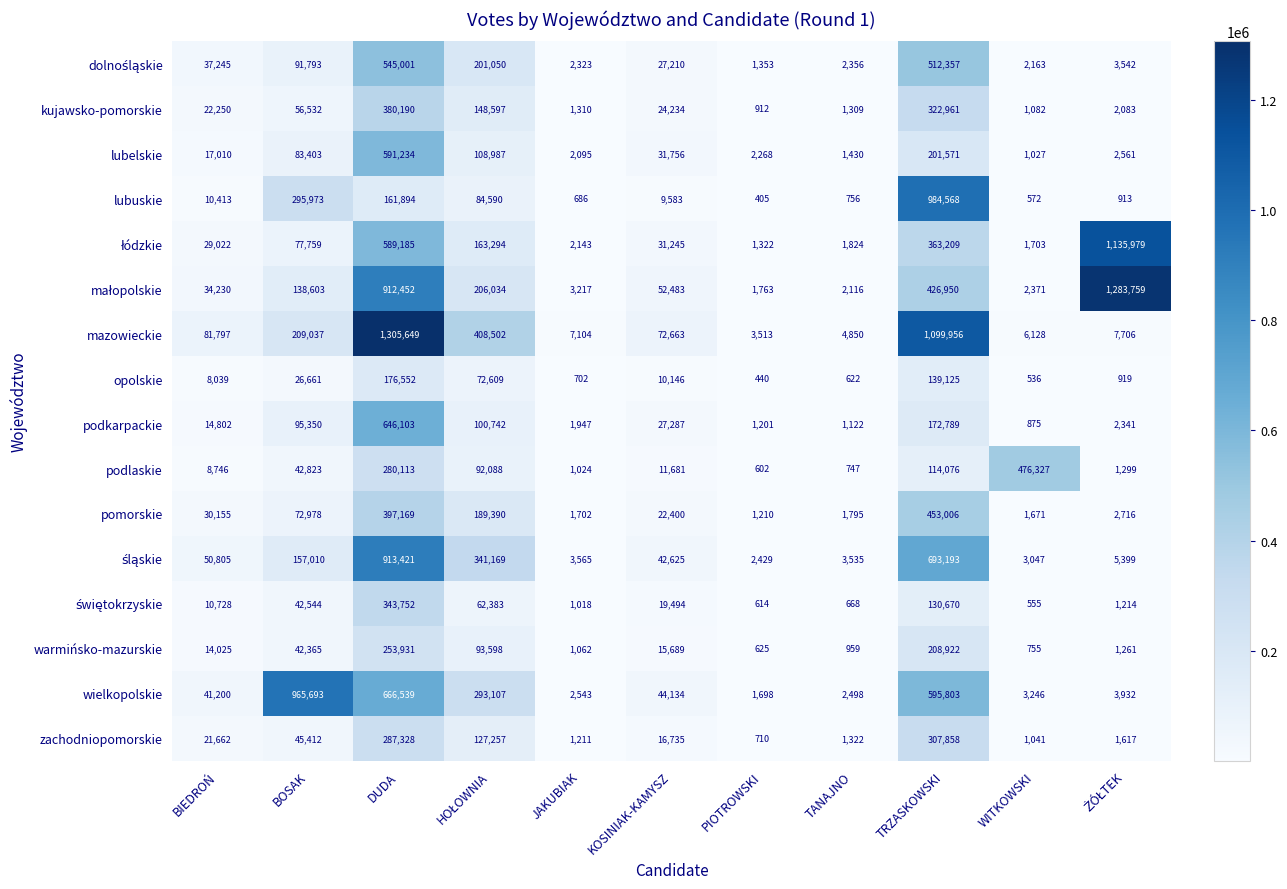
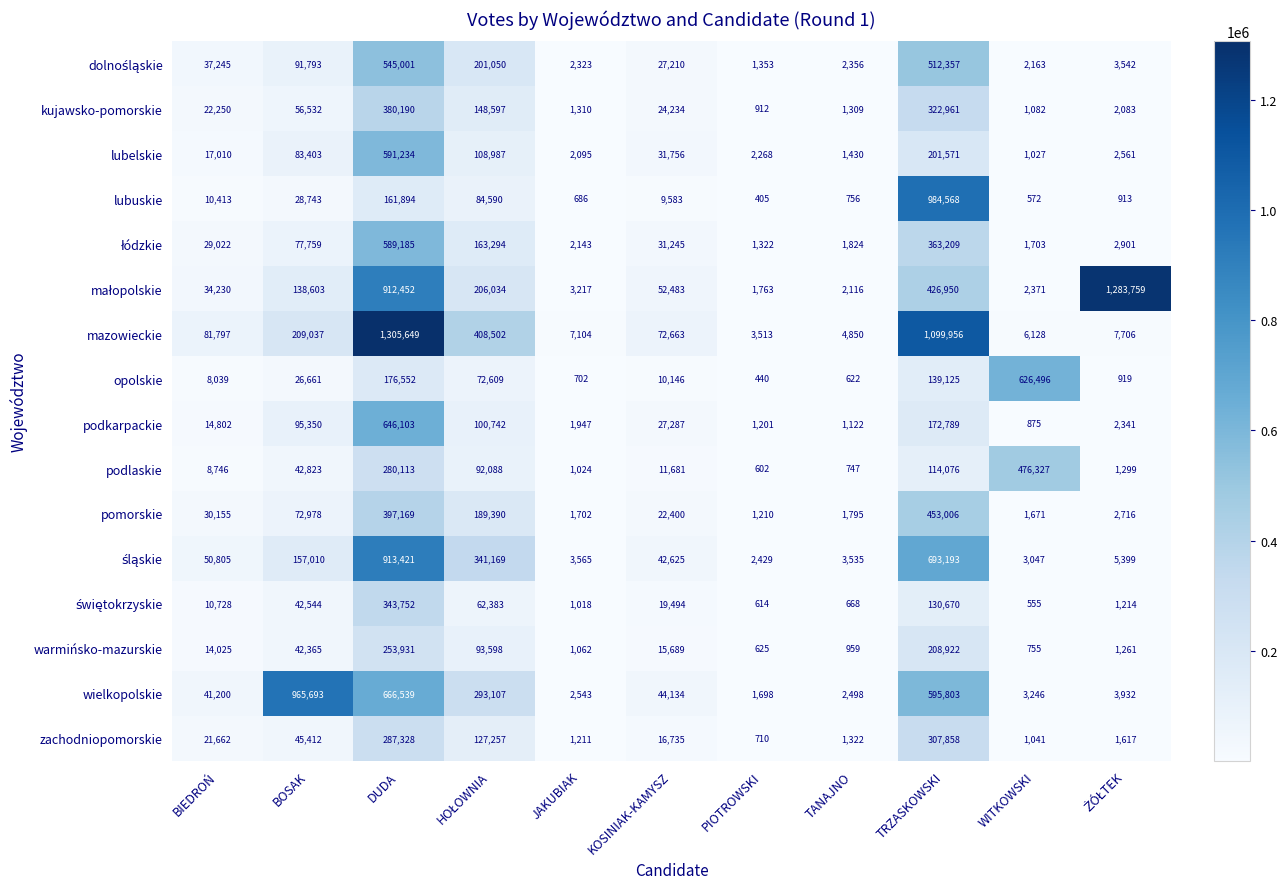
  {
    "dolnośląskie": {
      "BIEDROŃ": "37,245",
      "BOSAK": "91,793",
      "DUDA": "545,001",
      "HOŁOWNIA": "201,050",
      "JAKUBIAK": "2,323",
      "KOSINIAK-KAMYSZ": "27,210",
      "PIOTROWSKI": "1,353",
      "TANAJNO": "2,356",
      "TRZASKOWSKI": "512,357",
      "WITKOWSKI": "2,163",
      "ŻÓŁTEK": "3,542"
    },
    "kujawsko-pomorskie": {
      "BIEDROŃ": "22,250",
      "BOSAK": "56,532",
      "DUDA": "380,190",
      "HOŁOWNIA": "148,597",
      "JAKUBIAK": "1,310",
      "KOSINIAK-KAMYSZ": "24,234",
      "PIOTROWSKI": "912",
      "TANAJNO": "1,309",
      "TRZASKOWSKI": "322,961",
      "WITKOWSKI": "1,082",
      "ŻÓŁTEK": "2,083"
    },
    "lubelskie": {
      "BIEDROŃ": "17,010",
      "BOSAK": "83,403",
      "DUDA": "591,234",
      "HOŁOWNIA": "108,987",
      "JAKUBIAK": "2,095",
      "KOSINIAK-KAMYSZ": "31,756",
      "PIOTROWSKI": "2,268",
      "TANAJNO": "1,430",
      "TRZASKOWSKI": "201,571",
      "WITKOWSKI": "1,027",
      "ŻÓŁTEK": "2,561"
    },
    "lubuskie": {
      "BIEDROŃ": "10,413",
-     "BOSAK": "295,973",
+     "BOSAK": "28,743",
      "DUDA": "161,894",
      "HOŁOWNIA": "84,590",
      "JAKUBIAK": "686",
      "KOSINIAK-KAMYSZ": "9,583",
      "PIOTROWSKI": "405",
      "TANAJNO": "756",
      "TRZASKOWSKI": "984,568",
      "WITKOWSKI": "572",
      "ŻÓŁTEK": "913"
    },
    "łódzkie": {
      "BIEDROŃ": "29,022",
      "BOSAK": "77,759",
      "DUDA": "589,185",
      "HOŁOWNIA": "163,294",
      "JAKUBIAK": "2,143",
      "KOSINIAK-KAMYSZ": "31,245",
      "PIOTROWSKI": "1,322",
      "TANAJNO": "1,824",
      "TRZASKOWSKI": "363,209",
      "WITKOWSKI": "1,703",
-     "ŻÓŁTEK": "1,135,979"
+     "ŻÓŁTEK": "2,901"
    },
    "małopolskie": {
      "BIEDROŃ": "34,230",
      "BOSAK": "138,603",
      "DUDA": "912,452",
      "HOŁOWNIA": "206,034",
      "JAKUBIAK": "3,217",
      "KOSINIAK-KAMYSZ": "52,483",
      "PIOTROWSKI": "1,763",
      "TANAJNO": "2,116",
      "TRZASKOWSKI": "426,950",
      "WITKOWSKI": "2,371",
      "ŻÓŁTEK": "1,283,759"
    },
    "mazowieckie": {
      "BIEDROŃ": "81,797",
      "BOSAK": "209,037",
      "DUDA": "1,305,649",
      "HOŁOWNIA": "408,502",
      "JAKUBIAK": "7,104",
      "KOSINIAK-KAMYSZ": "72,663",
      "PIOTROWSKI": "3,513",
      "TANAJNO": "4,850",
      "TRZASKOWSKI": "1,099,956",
      "WITKOWSKI": "6,128",
      "ŻÓŁTEK": "7,706"
    },
    "opolskie": {
      "BIEDROŃ": "8,039",
      "BOSAK": "26,661",
      "DUDA": "176,552",
      "HOŁOWNIA": "72,609",
      "JAKUBIAK": "702",
      "KOSINIAK-KAMYSZ": "10,146",
      "PIOTROWSKI": "440",
      "TANAJNO": "622",
      "TRZASKOWSKI": "139,125",
-     "WITKOWSKI": "536",
+     "WITKOWSKI": "626,496",
      "ŻÓŁTEK": "919"
    },
    "podkarpackie": {
      "BIEDROŃ": "14,802",
      "BOSAK": "95,350",
      "DUDA": "646,103",
      "HOŁOWNIA": "100,742",
      "JAKUBIAK": "1,947",
      "KOSINIAK-KAMYSZ": "27,287",
      "PIOTROWSKI": "1,201",
      "TANAJNO": "1,122",
      "TRZASKOWSKI": "172,789",
      "WITKOWSKI": "875",
      "ŻÓŁTEK": "2,341"
    },
    "podlaskie": {
      "BIEDROŃ": "8,746",
      "BOSAK": "42,823",
      "DUDA": "280,113",
      "HOŁOWNIA": "92,088",
      "JAKUBIAK": "1,024",
      "KOSINIAK-KAMYSZ": "11,681",
      "PIOTROWSKI": "602",
      "TANAJNO": "747",
      "TRZASKOWSKI": "114,076",
      "WITKOWSKI": "476,327",
      "ŻÓŁTEK": "1,299"
    },
    "pomorskie": {
      "BIEDROŃ": "30,155",
      "BOSAK": "72,978",
      "DUDA": "397,169",
      "HOŁOWNIA": "189,390",
      "JAKUBIAK": "1,702",
      "KOSINIAK-KAMYSZ": "22,400",
      "PIOTROWSKI": "1,210",
      "TANAJNO": "1,795",
      "TRZASKOWSKI": "453,006",
      "WITKOWSKI": "1,671",
      "ŻÓŁTEK": "2,716"
    },
    "śląskie": {
      "BIEDROŃ": "50,805",
      "BOSAK": "157,010",
      "DUDA": "913,421",
      "HOŁOWNIA": "341,169",
      "JAKUBIAK": "3,565",
      "KOSINIAK-KAMYSZ": "42,625",
      "PIOTROWSKI": "2,429",
      "TANAJNO": "3,535",
      "TRZASKOWSKI": "693,193",
      "WITKOWSKI": "3,047",
      "ŻÓŁTEK": "5,399"
    },
    "świętokrzyskie": {
      "BIEDROŃ": "10,728",
      "BOSAK": "42,544",
      "DUDA": "343,752",
      "HOŁOWNIA": "62,383",
      "JAKUBIAK": "1,018",
      "KOSINIAK-KAMYSZ": "19,494",
      "PIOTROWSKI": "614",
      "TANAJNO": "668",
      "TRZASKOWSKI": "130,670",
      "WITKOWSKI": "555",
      "ŻÓŁTEK": "1,214"
    },
    "warmińsko-mazurskie": {
      "BIEDROŃ": "14,025",
      "BOSAK": "42,365",
      "DUDA": "253,931",
      "HOŁOWNIA": "93,598",
      "JAKUBIAK": "1,062",
      "KOSINIAK-KAMYSZ": "15,689",
      "PIOTROWSKI": "625",
      "TANAJNO": "959",
      "TRZASKOWSKI": "208,922",
      "WITKOWSKI": "755",
      "ŻÓŁTEK": "1,261"
    },
    "wielkopolskie": {
      "BIEDROŃ": "41,200",
      "BOSAK": "965,693",
      "DUDA": "666,539",
      "HOŁOWNIA": "293,107",
      "JAKUBIAK": "2,543",
      "KOSINIAK-KAMYSZ": "44,134",
      "PIOTROWSKI": "1,698",
      "TANAJNO": "2,498",
      "TRZASKOWSKI": "595,803",
      "WITKOWSKI": "3,246",
      "ŻÓŁTEK": "3,932"
    },
    "zachodniopomorskie": {
      "BIEDROŃ": "21,662",
      "BOSAK": "45,412",
      "DUDA": "287,328",
      "HOŁOWNIA": "127,257",
      "JAKUBIAK": "1,211",
      "KOSINIAK-KAMYSZ": "16,735",
      "PIOTROWSKI": "710",
      "TANAJNO": "1,322",
      "TRZASKOWSKI": "307,858",
      "WITKOWSKI": "1,041",
      "ŻÓŁTEK": "1,617"
    }
  }
